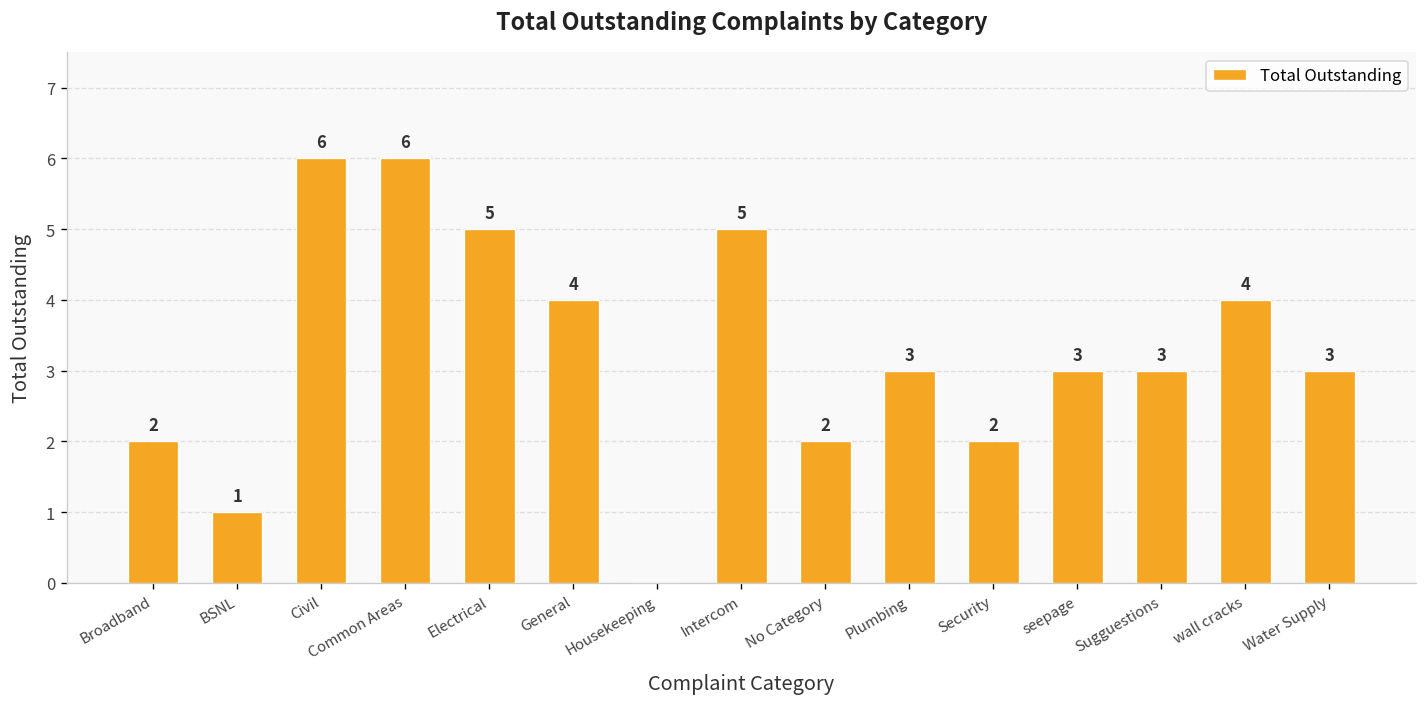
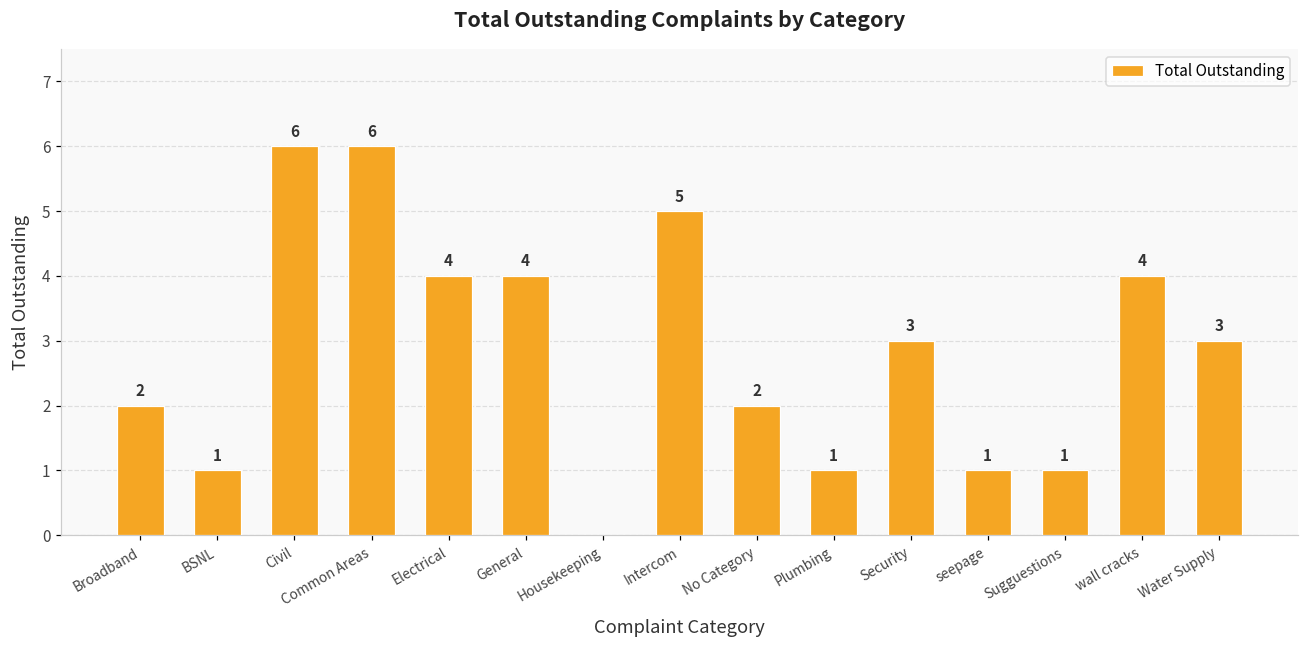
  {
    "Broadband": 2,
    "BSNL": 1,
    "Civil": 6,
    "Common Areas": 6,
-   "Electrical": 5,
+   "Electrical": 4,
    "General": 4,
    "Intercom": 5,
    "No Category": 2,
-   "Plumbing": 3,
-   "Security": 2,
-   "seepage": 3,
-   "Sugguestions": 3,
+   "Plumbing": 1,
+   "Security": 3,
+   "seepage": 1,
+   "Sugguestions": 1,
    "wall cracks": 4,
    "Water Supply": 3
  }
